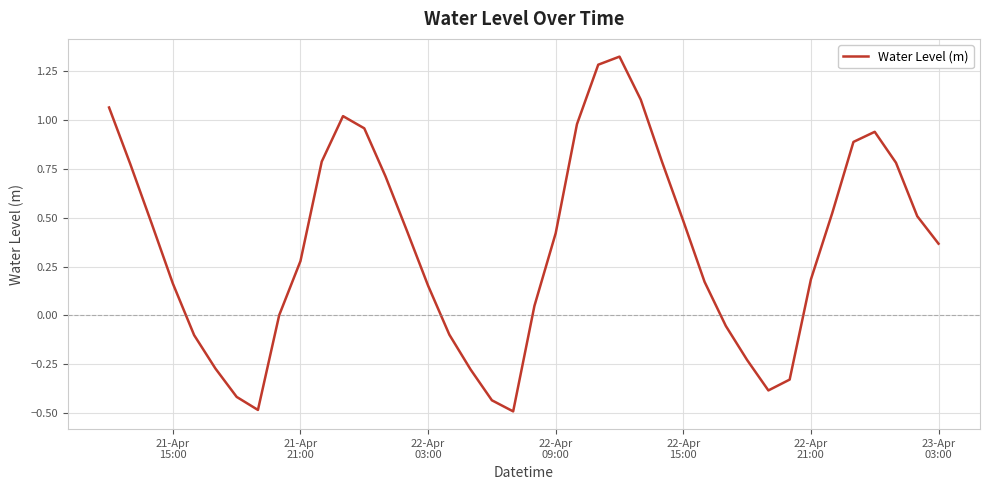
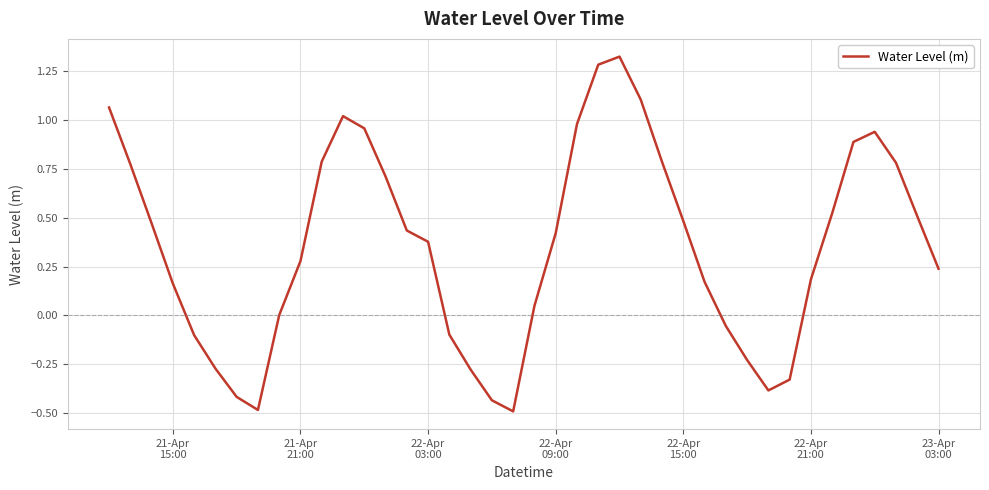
  {
    "21-Apr 15:00": 0.16,
    "21-Apr 21:00": 0.28,
-   "22-Apr 03:00": 0.15,
+   "22-Apr 03:00": 0.38,
    "22-Apr 09:00": 0.42,
    "22-Apr 15:00": 0.48,
    "22-Apr 21:00": 0.18,
-   "23-Apr 03:00": 0.37
+   "23-Apr 03:00": 0.24
  }
